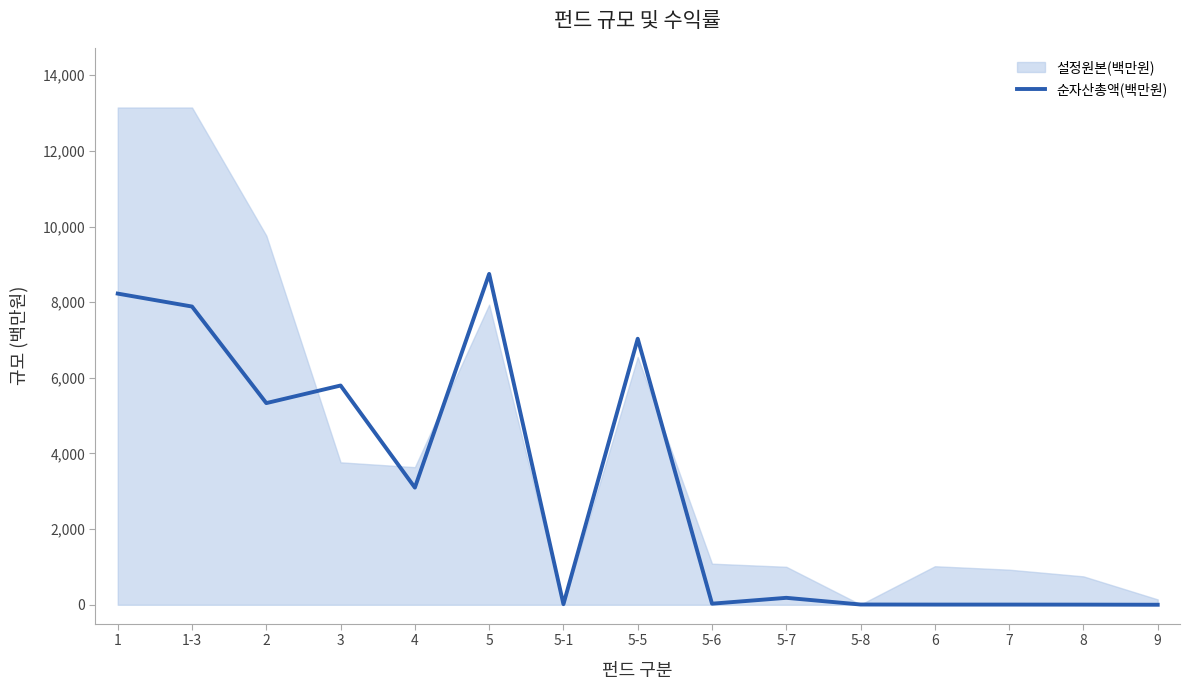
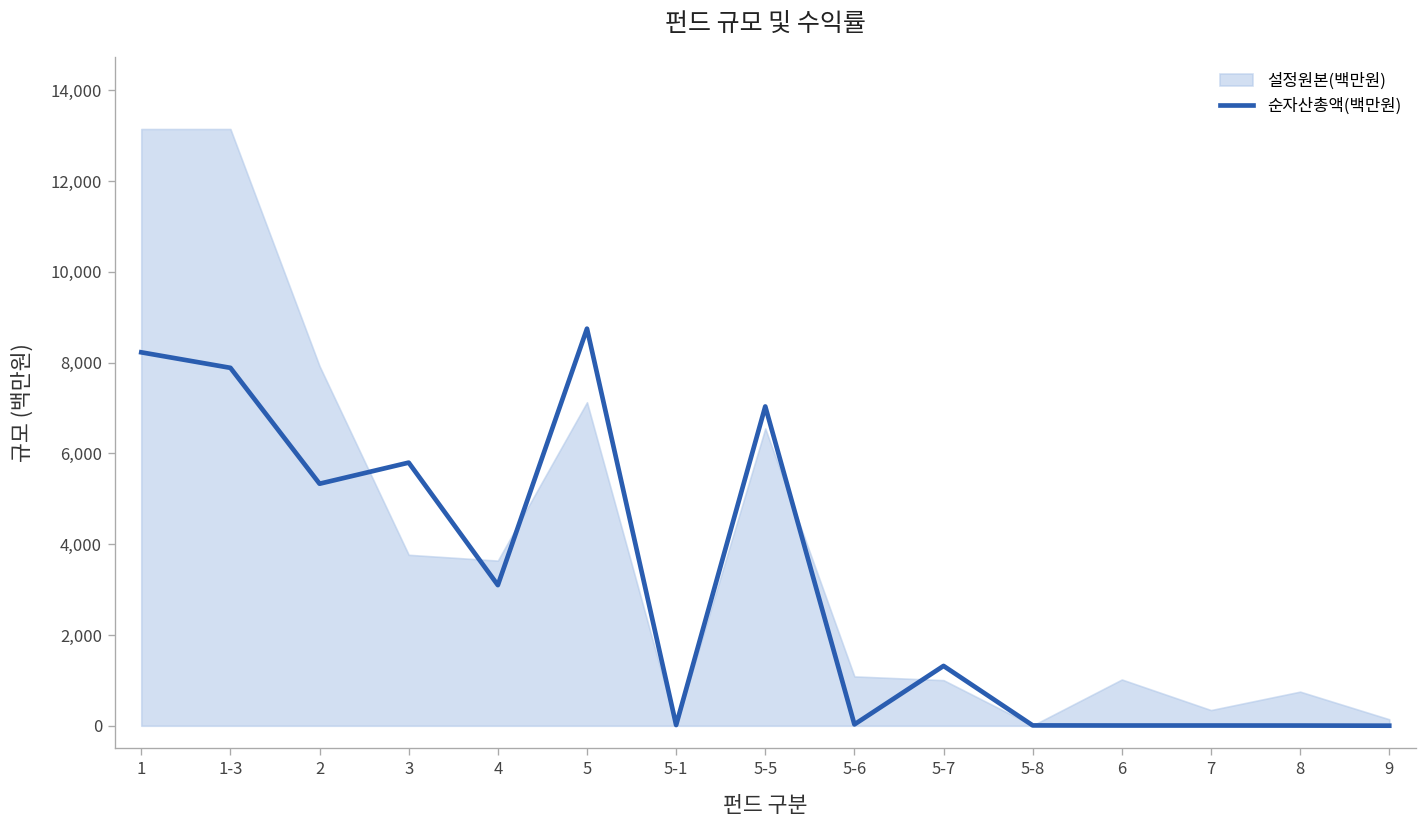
  {
    "순자산총액(백만원)": {
      "1": "8,200",
      "1-3": "7,900",
      "2": "5,300",
      "3": "5,800",
      "4": "3,100",
      "5": "8,700",
      "5-5": "7,000",
      "5-6": "0",
-     "5-7": "200",
+     "5-7": "1,300",
      "6": "0",
      "7": "0",
      "8": "0",
      "9": "0"
    },
    "설정원본(백만원)": {
      "1": "13,100",
      "1-3": "13,100",
-     "2": "9,800",
+     "2": "7,900",
      "3": "3,800",
      "4": "3,600",
-     "5": "7,900",
+     "5": "7,100",
      "5-5": "6,600",
      "5-6": "1,100",
      "5-7": "1,000",
      "6": "1,000",
-     "7": "900",
+     "7": "300",
      "8": "800",
      "9": "100"
    }
  }
